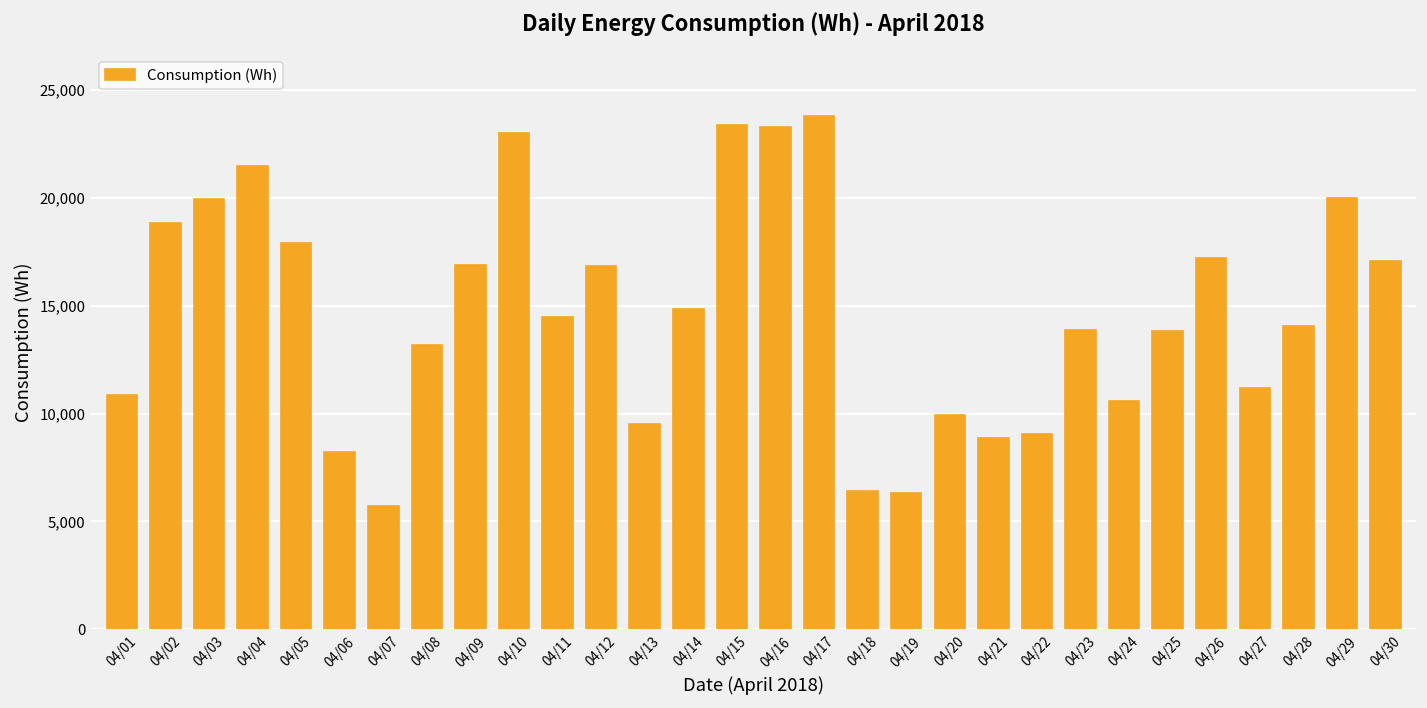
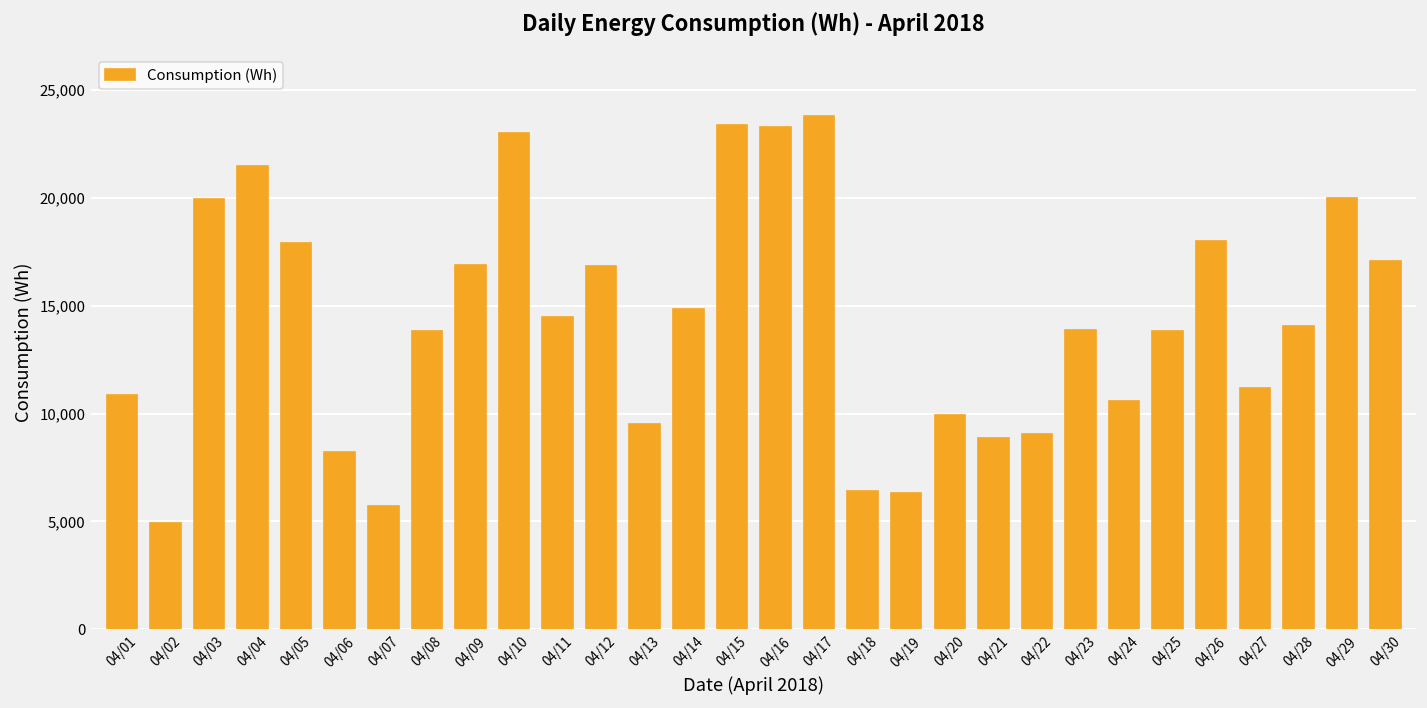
  {
    "04/01": "10,900",
-   "04/02": "18,800",
+   "04/02": "4,900",
    "04/03": "20,000",
    "04/04": "21,500",
    "04/05": "17,900",
    "04/06": "8,200",
    "04/07": "5,700",
-   "04/08": "13,200",
+   "04/08": "13,800",
    "04/09": "16,900",
    "04/10": "23,000",
    "04/11": "14,500",
    "04/12": "16,800",
    "04/13": "9,500",
    "04/14": "14,900",
    "04/15": "23,400",
    "04/16": "23,300",
    "04/17": "23,800",
    "04/18": "6,400",
    "04/19": "6,300",
    "04/20": "9,900",
    "04/21": "8,900",
    "04/22": "9,100",
    "04/23": "13,900",
    "04/24": "10,600",
    "04/25": "13,800",
-   "04/26": "17,200",
+   "04/26": "18,000",
    "04/27": "11,200",
    "04/28": "14,100",
    "04/29": "20,000",
    "04/30": "17,100"
  }
